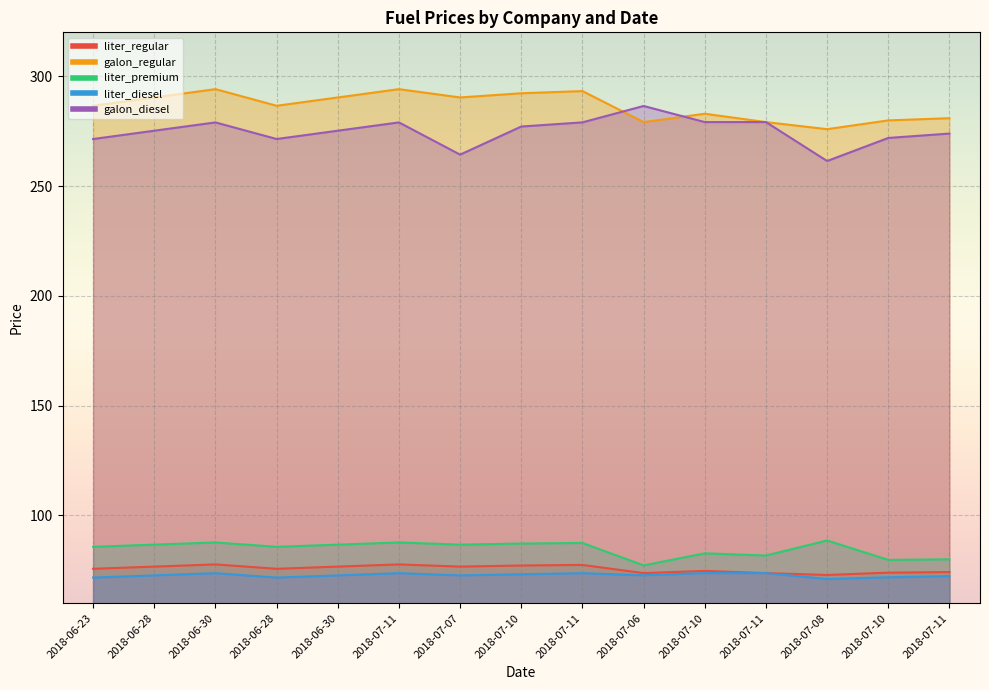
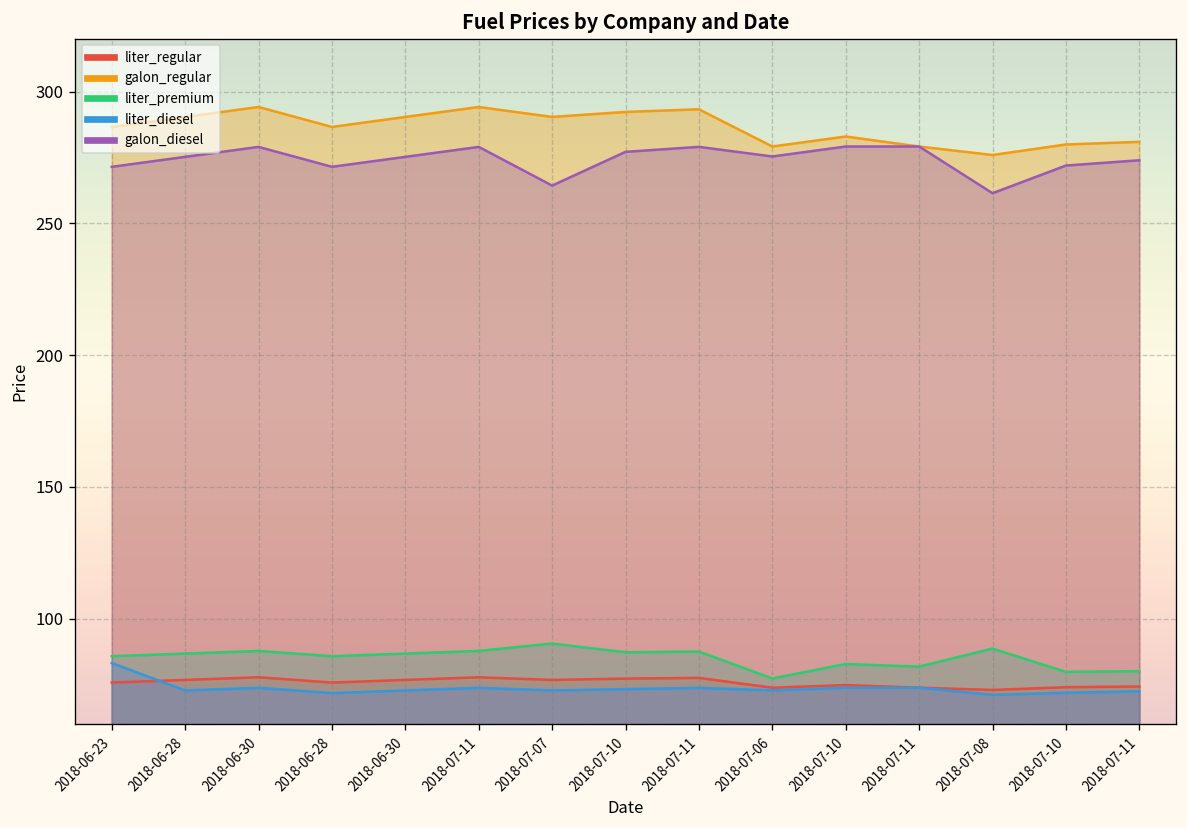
  {
    "liter_premium": {
      "2018-06-23": 86,
-     "2018-07-07": 87,
+     "2018-07-07": 91,
      "2018-07-06": 77,
      "2018-07-08": 89
    },
    "liter_diesel": {
-     "2018-06-23": 72,
+     "2018-06-23": 83,
      "2018-07-07": 73,
      "2018-07-08": 71
    },
    "galon_diesel": {
      "2018-06-23": 271,
      "2018-07-07": 264,
-     "2018-07-06": 286,
+     "2018-07-06": 275,
      "2018-07-08": 261
    }
  }
